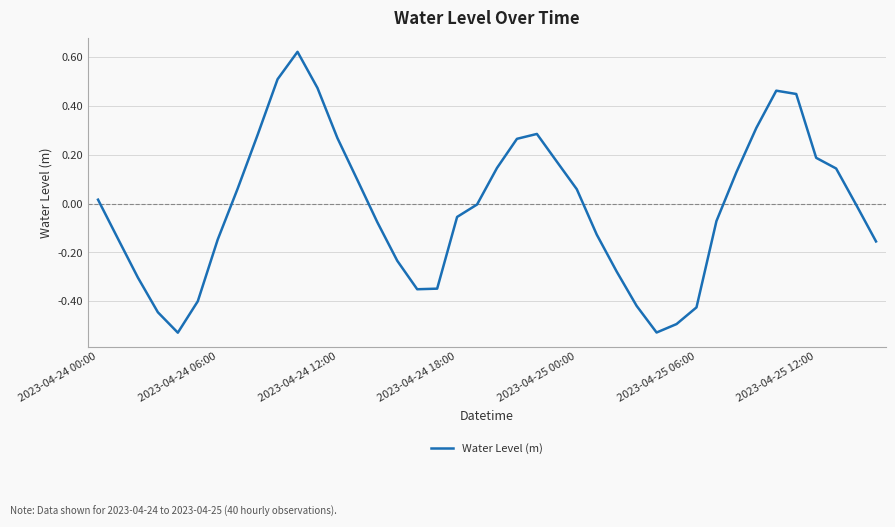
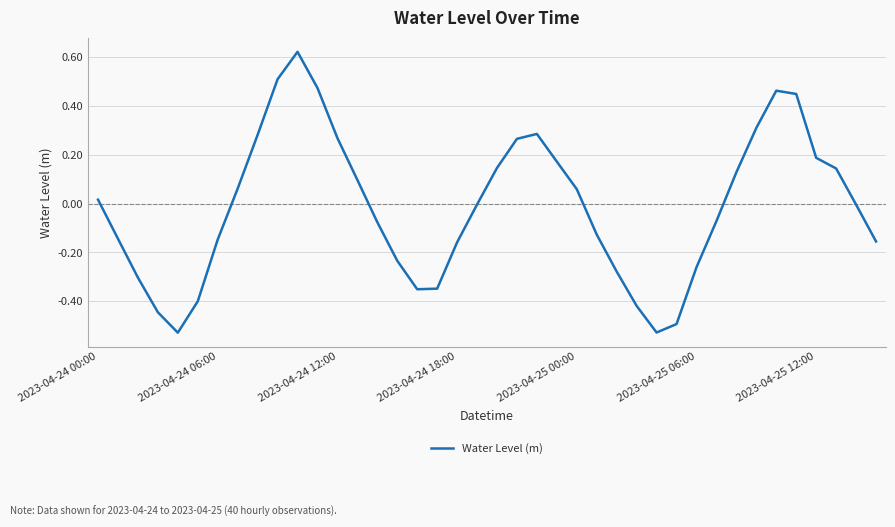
  {
    "2023-04-24 00:00": 0.02,
    "2023-04-24 06:00": -0.15,
    "2023-04-24 12:00": 0.27,
-   "2023-04-24 18:00": -0.05,
+   "2023-04-24 18:00": -0.16,
    "2023-04-25 00:00": 0.06,
-   "2023-04-25 06:00": -0.43,
+   "2023-04-25 06:00": -0.26,
    "2023-04-25 12:00": 0.19
  }
